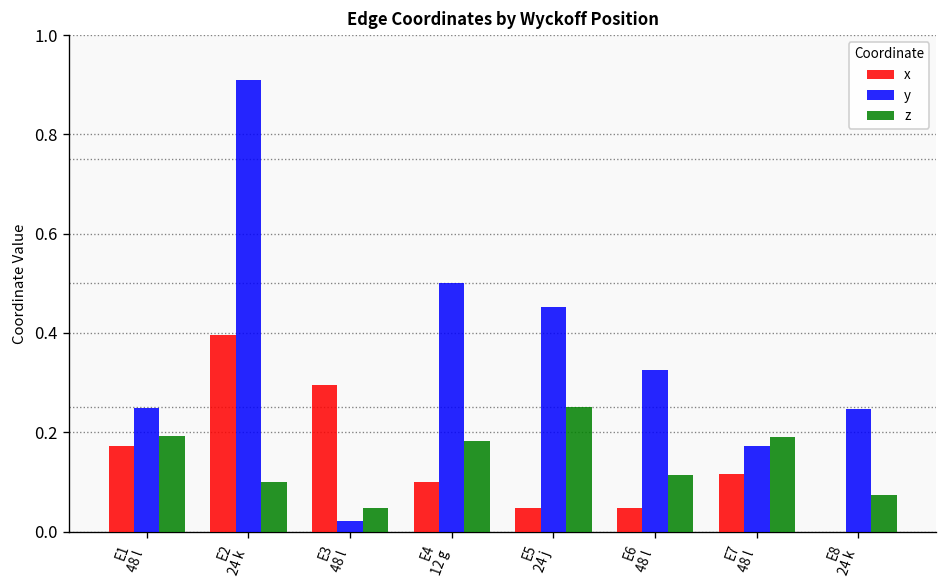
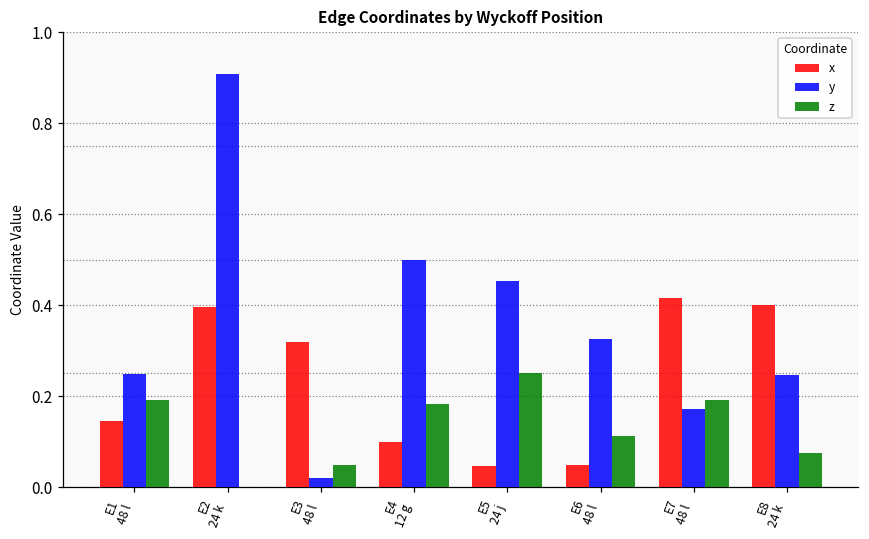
  {
    "x": {
-     "E1 48 l": 0.17,
+     "E1 48 l": 0.15,
      "E2 24 k": 0.40,
-     "E3 48 l": 0.29,
+     "E3 48 l": 0.32,
      "E4 12 g": 0.10,
      "E5 24 j": 0.05,
      "E6 48 l": 0.05,
-     "E7 48 l": 0.12,
-     "E8 24 k": 0.0
+     "E7 48 l": 0.42,
+     "E8 24 k": 0.4
    },
    "y": {
      "E1 48 l": 0.25,
      "E2 24 k": 0.91,
      "E3 48 l": 0.02,
      "E4 12 g": 0.50,
      "E5 24 j": 0.45,
      "E6 48 l": 0.33,
      "E7 48 l": 0.17,
      "E8 24 k": 0.25
    },
    "z": {
      "E1 48 l": 0.19,
-     "E2 24 k": 0.1,
+     "E2 24 k": 0.0,
      "E3 48 l": 0.05,
      "E4 12 g": 0.18,
      "E5 24 j": 0.25,
      "E6 48 l": 0.11,
      "E7 48 l": 0.19,
      "E8 24 k": 0.07
    }
  }
